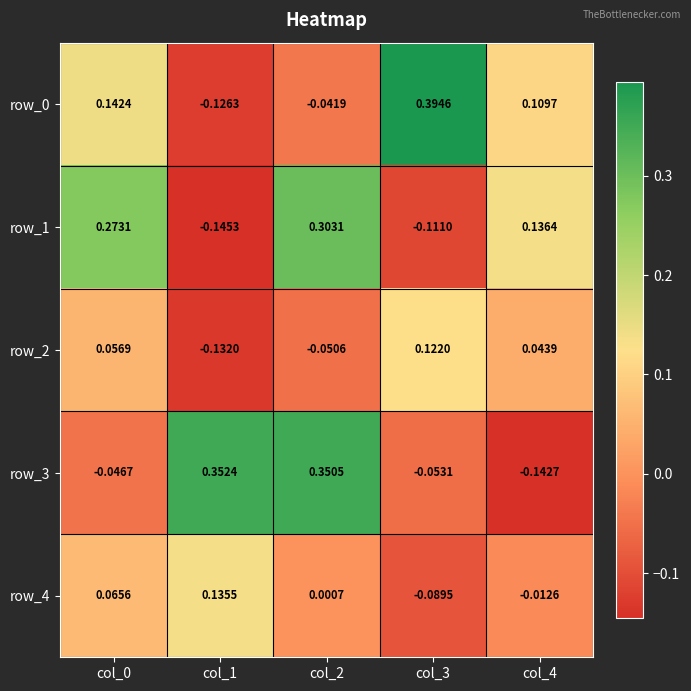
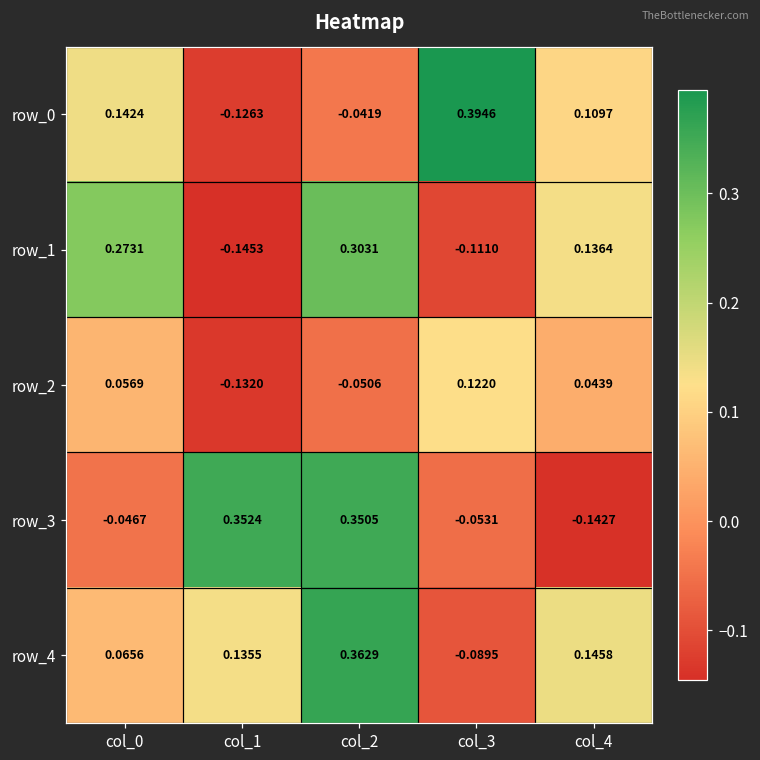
  {
    "row_0": {
      "col_0": 0.1424,
      "col_1": -0.1263,
      "col_2": -0.0419,
      "col_3": 0.3946,
      "col_4": 0.1097
    },
    "row_1": {
      "col_0": 0.2731,
      "col_1": -0.1453,
      "col_2": 0.3031,
      "col_3": -0.1110,
      "col_4": 0.1364
    },
    "row_2": {
      "col_0": 0.0569,
      "col_1": -0.1320,
      "col_2": -0.0506,
      "col_3": 0.1220,
      "col_4": 0.0439
    },
    "row_3": {
      "col_0": -0.0467,
      "col_1": 0.3524,
      "col_2": 0.3505,
      "col_3": -0.0531,
      "col_4": -0.1427
    },
    "row_4": {
      "col_0": 0.0656,
      "col_1": 0.1355,
-     "col_2": 0.0007,
+     "col_2": 0.3629,
      "col_3": -0.0895,
-     "col_4": -0.0126
+     "col_4": 0.1458
    }
  }
